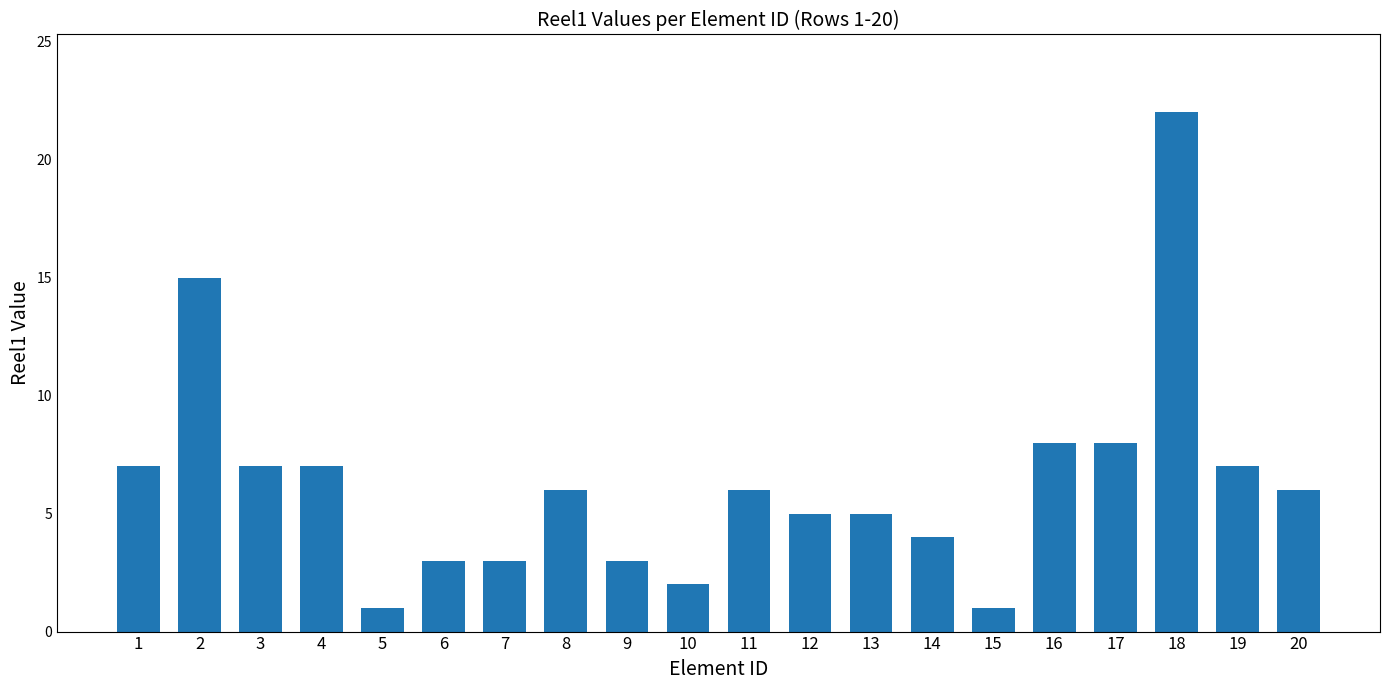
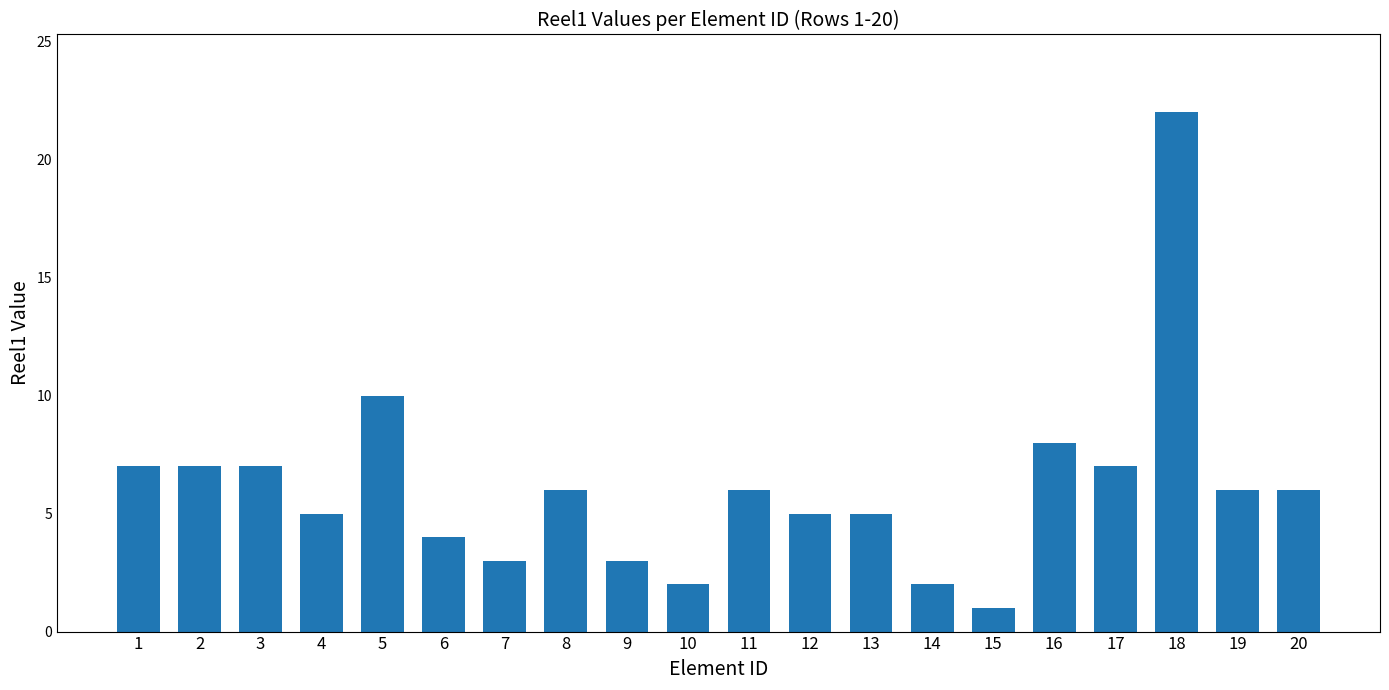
  {
    "1": 7,
-   "2": 15,
+   "2": 7,
    "3": 7,
-   "4": 7,
-   "5": 1,
-   "6": 3,
+   "4": 5,
+   "5": 10,
+   "6": 4,
    "7": 3,
    "8": 6,
    "9": 3,
    "10": 2,
    "11": 6,
    "12": 5,
    "13": 5,
-   "14": 4,
+   "14": 2,
    "15": 1,
    "16": 8,
-   "17": 8,
+   "17": 7,
    "18": 22,
-   "19": 7,
+   "19": 6,
    "20": 6
  }
